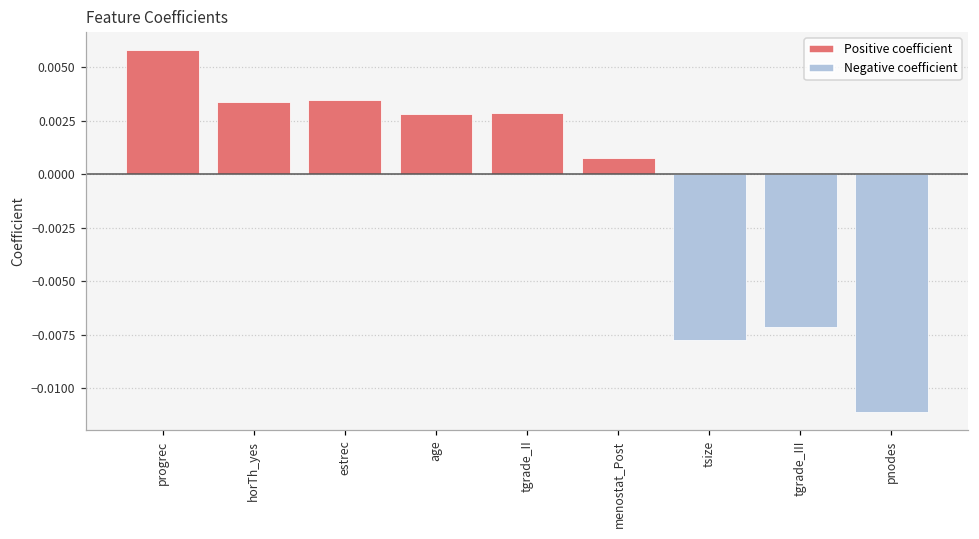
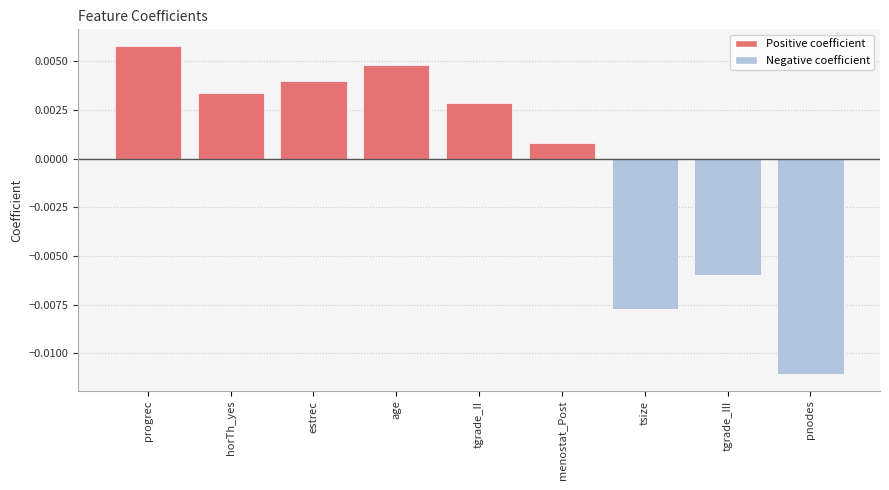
  {
    "progrec": 0.0058,
    "horTh_yes": 0.0034,
-   "estrec": 0.0035,
-   "age": 0.0028,
+   "estrec": 0.0040,
+   "age": 0.0048,
    "tgrade_II": 0.0029,
    "menostat_Post": 0.0008,
    "tsize": -0.0077,
-   "tgrade_III": -0.0071,
+   "tgrade_III": -0.0060,
    "pnodes": -0.0111
  }
